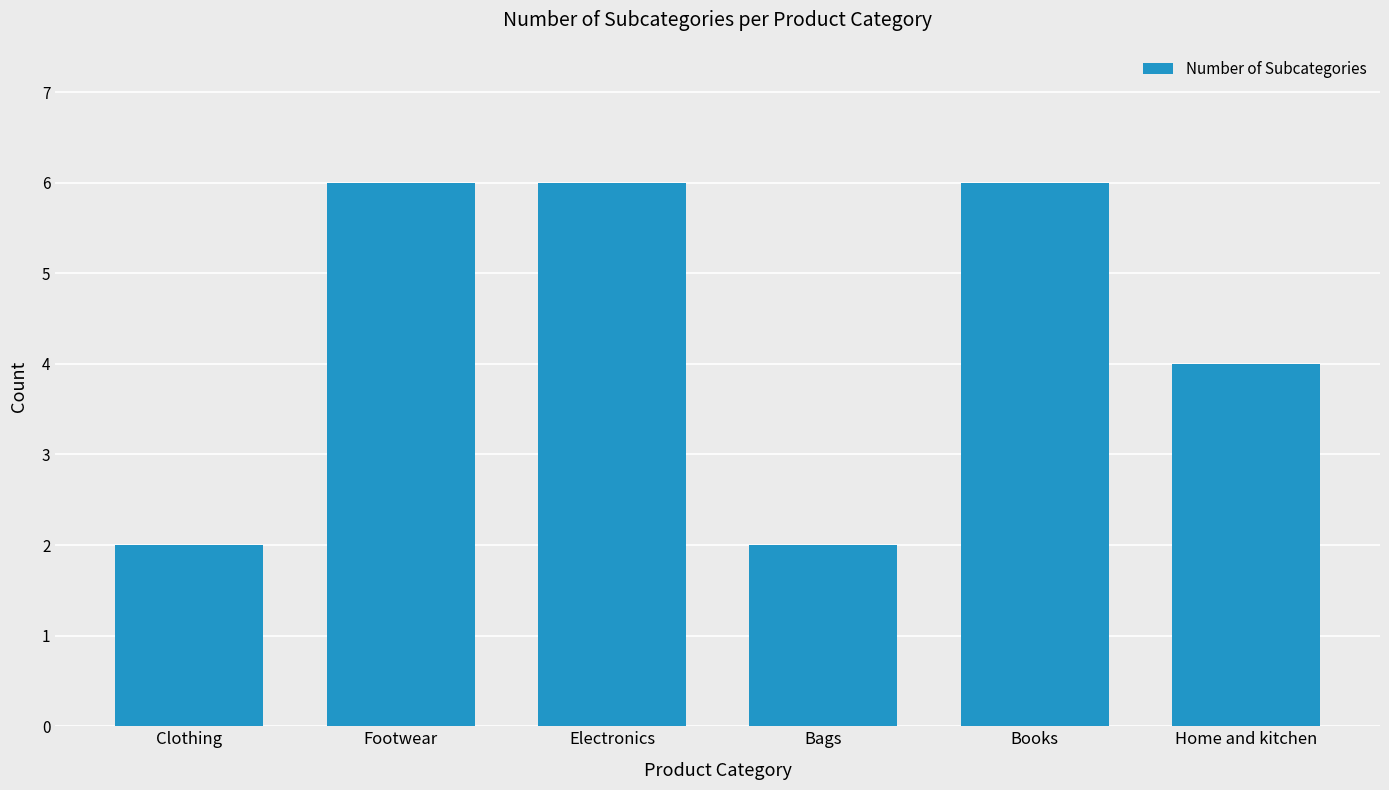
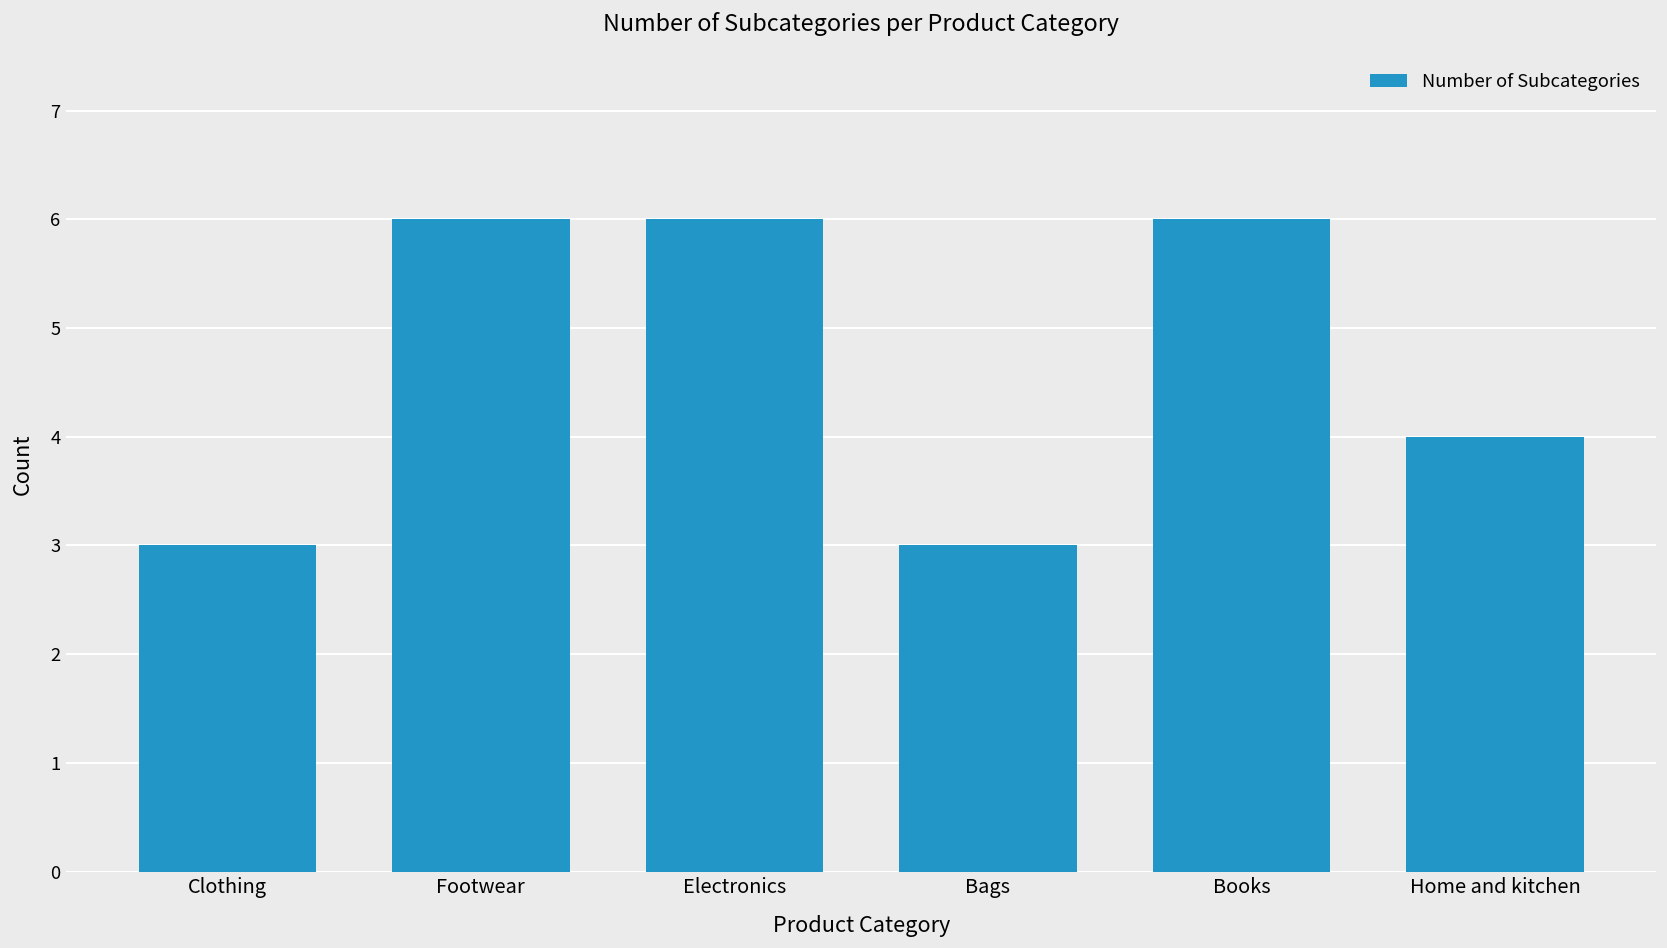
  {
-   "Clothing": 2,
+   "Clothing": 3,
    "Footwear": 6,
    "Electronics": 6,
-   "Bags": 2,
+   "Bags": 3,
    "Books": 6,
    "Home and kitchen": 4
  }
